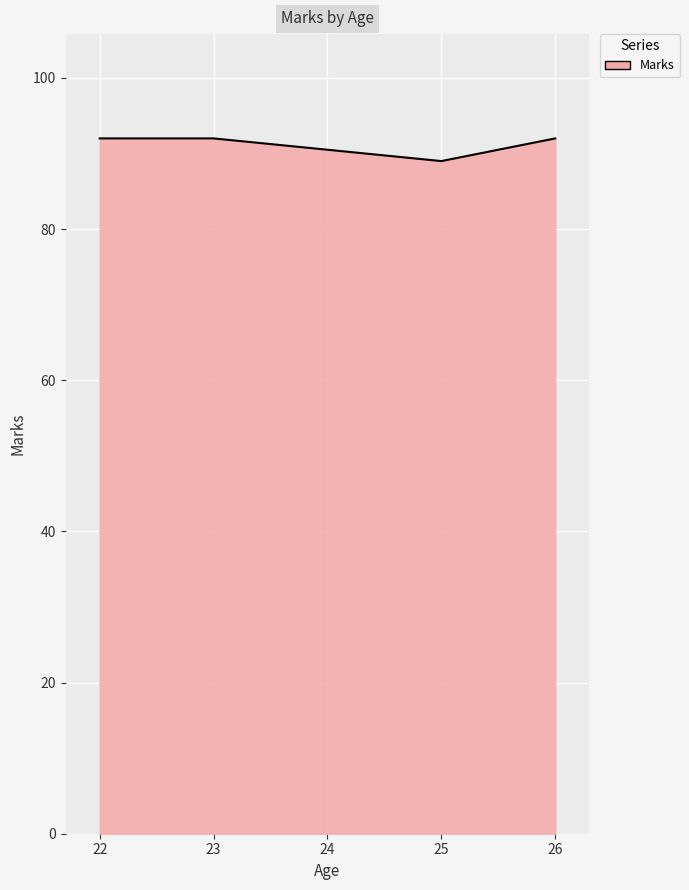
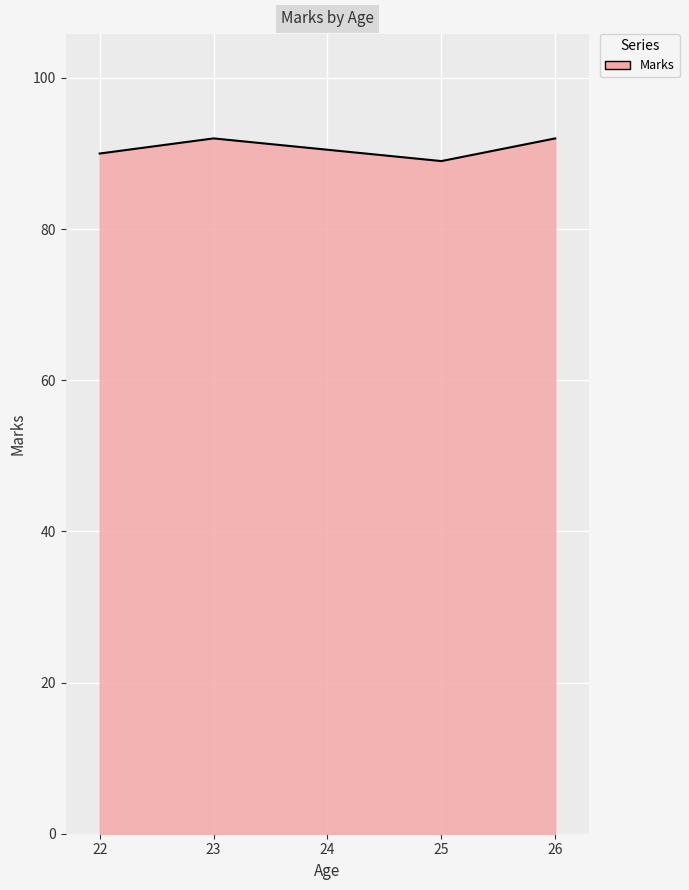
  {
-   "22": 92,
+   "22": 90,
    "23": 92,
    "25": 89,
    "26": 92
  }
